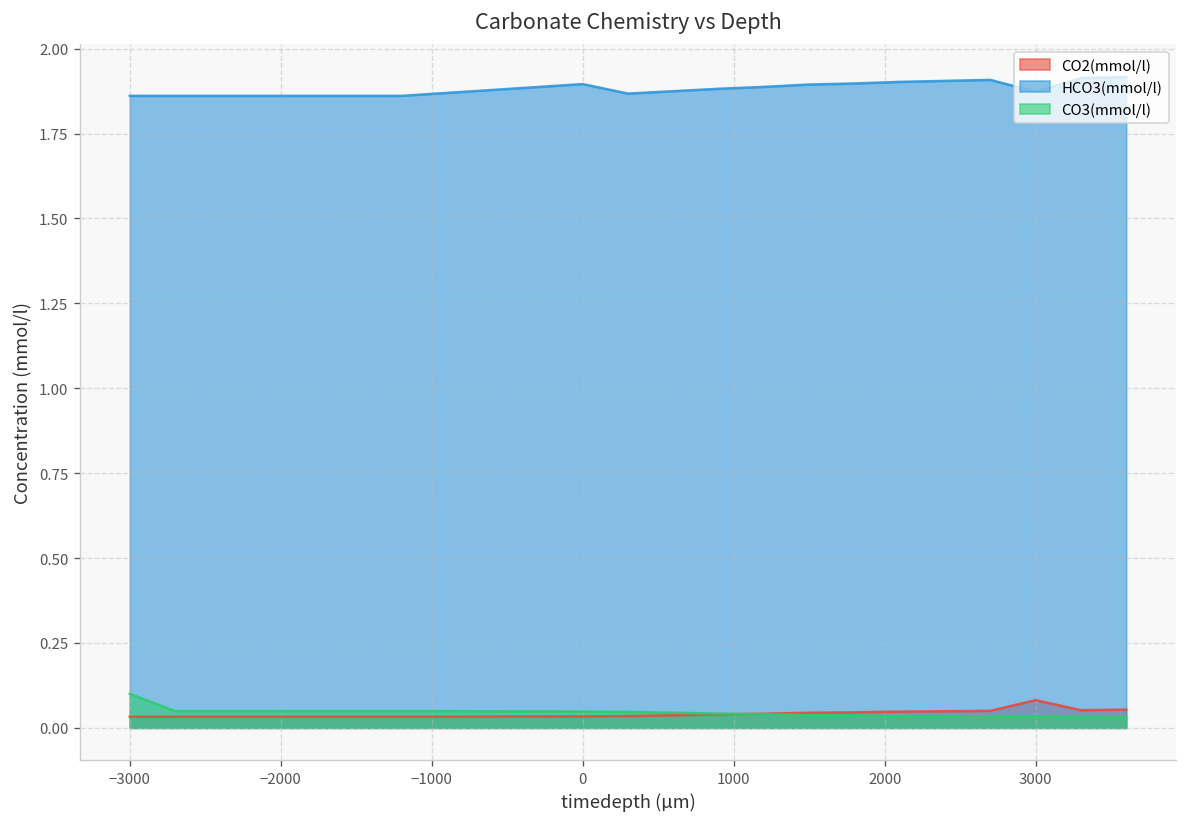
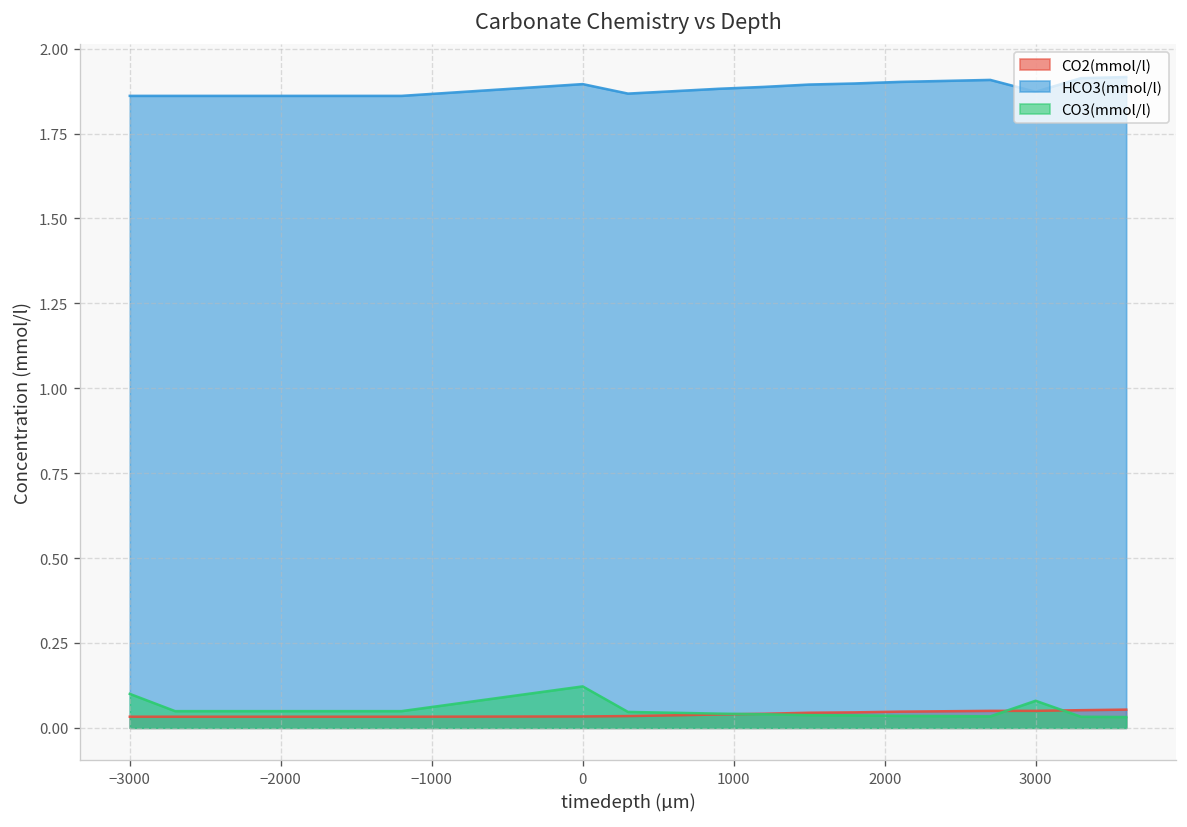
  {
    "CO2(mmol/l)": {
      "−3000": 0.03,
      "0": 0.03,
-     "3000": 0.08
+     "3000": 0.05
    },
    "HCO3(mmol/l)": {
      "−3000": 1.86,
      "0": 1.90
    },
    "CO3(mmol/l)": {
      "−3000": 0.10,
-     "0": 0.05,
-     "3000": 0.03
+     "0": 0.12,
+     "3000": 0.08
    }
  }
